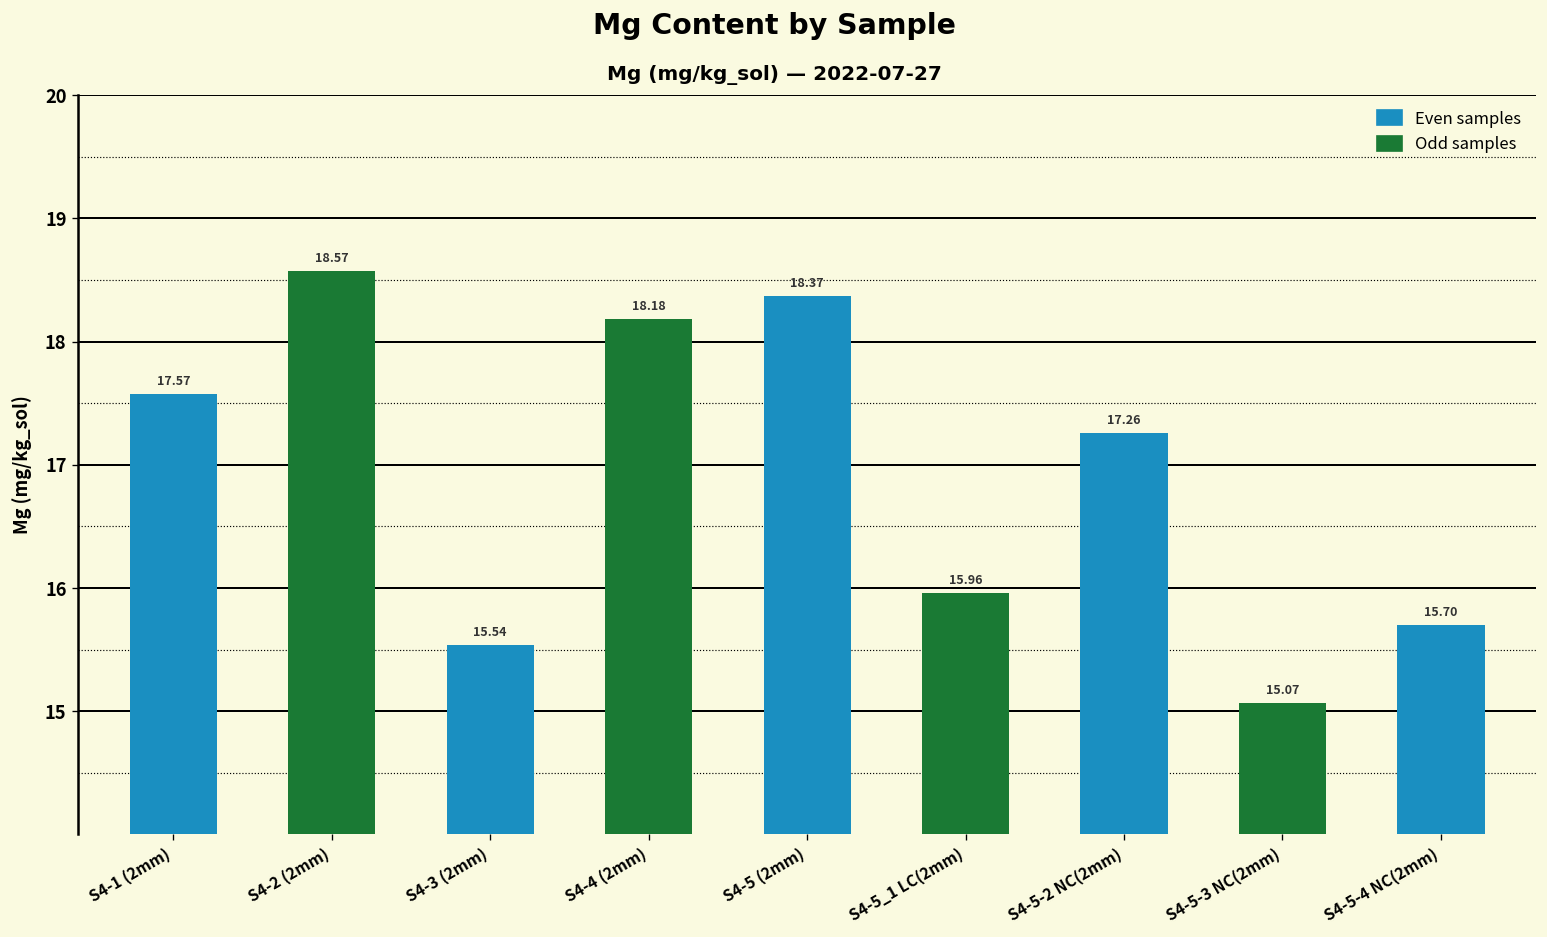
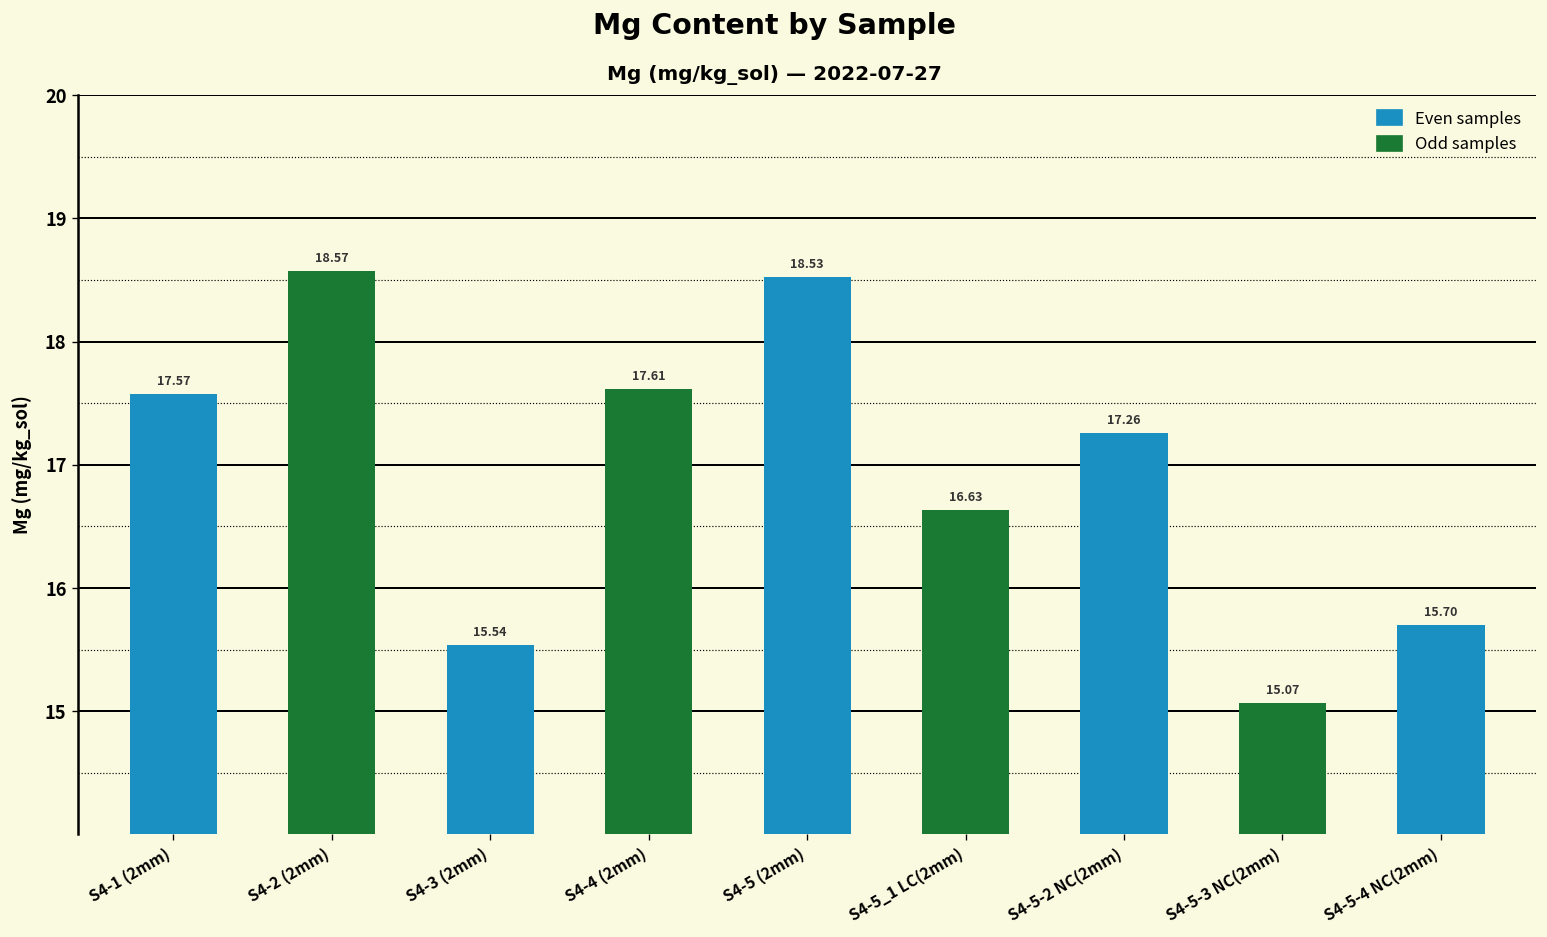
  {
    "S4-1 (2mm)": 17.57,
    "S4-2 (2mm)": 18.57,
    "S4-3 (2mm)": 15.54,
-   "S4-4 (2mm)": 18.18,
-   "S4-5 (2mm)": 18.37,
-   "S4-5_1 LC(2mm)": 15.96,
+   "S4-4 (2mm)": 17.61,
+   "S4-5 (2mm)": 18.53,
+   "S4-5_1 LC(2mm)": 16.63,
    "S4-5-2 NC(2mm)": 17.26,
    "S4-5-3 NC(2mm)": 15.07,
    "S4-5-4 NC(2mm)": 15.70
  }
